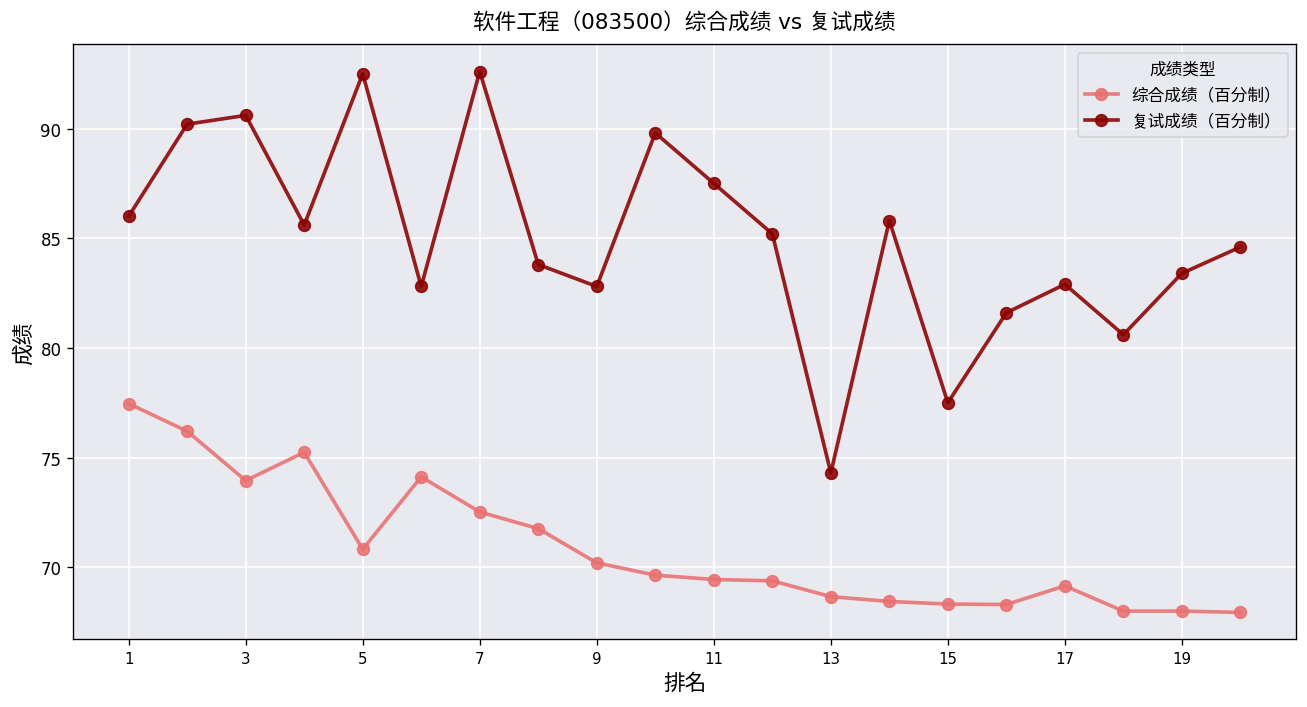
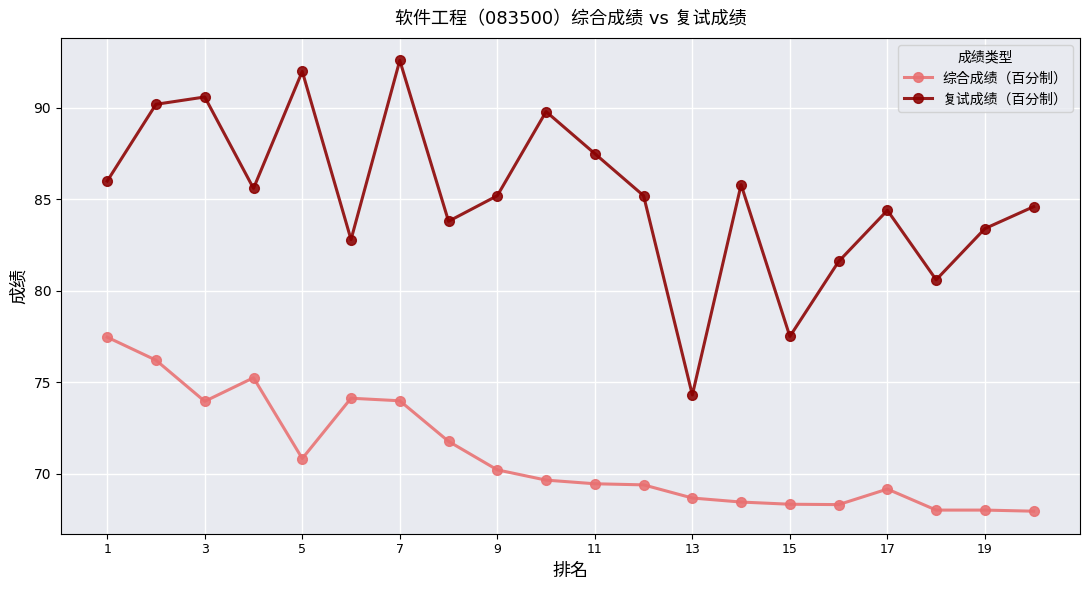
  {
    "综合成绩（百分制）": {
      "1": 77.5,
      "3": 74.0,
      "5": 70.8,
-     "7": 72.5,
+     "7": 74.0,
      "9": 70.2,
      "11": 69.4,
      "13": 68.7,
      "15": 68.3,
      "17": 69.2,
      "19": 68.0
    },
    "复试成绩（百分制）": {
      "1": 86.0,
      "3": 90.6,
-     "5": 92.5,
+     "5": 92.0,
      "7": 92.6,
-     "9": 82.8,
+     "9": 85.2,
      "11": 87.5,
      "13": 74.3,
      "15": 77.5,
-     "17": 82.9,
+     "17": 84.4,
      "19": 83.4
    }
  }
